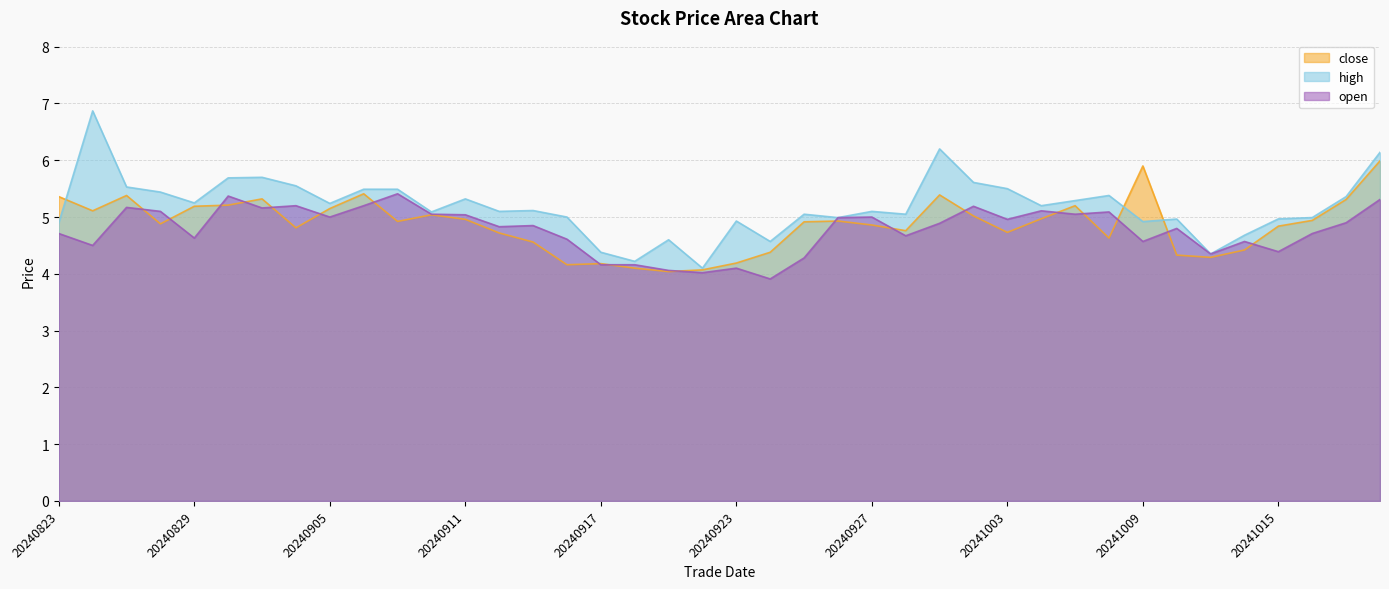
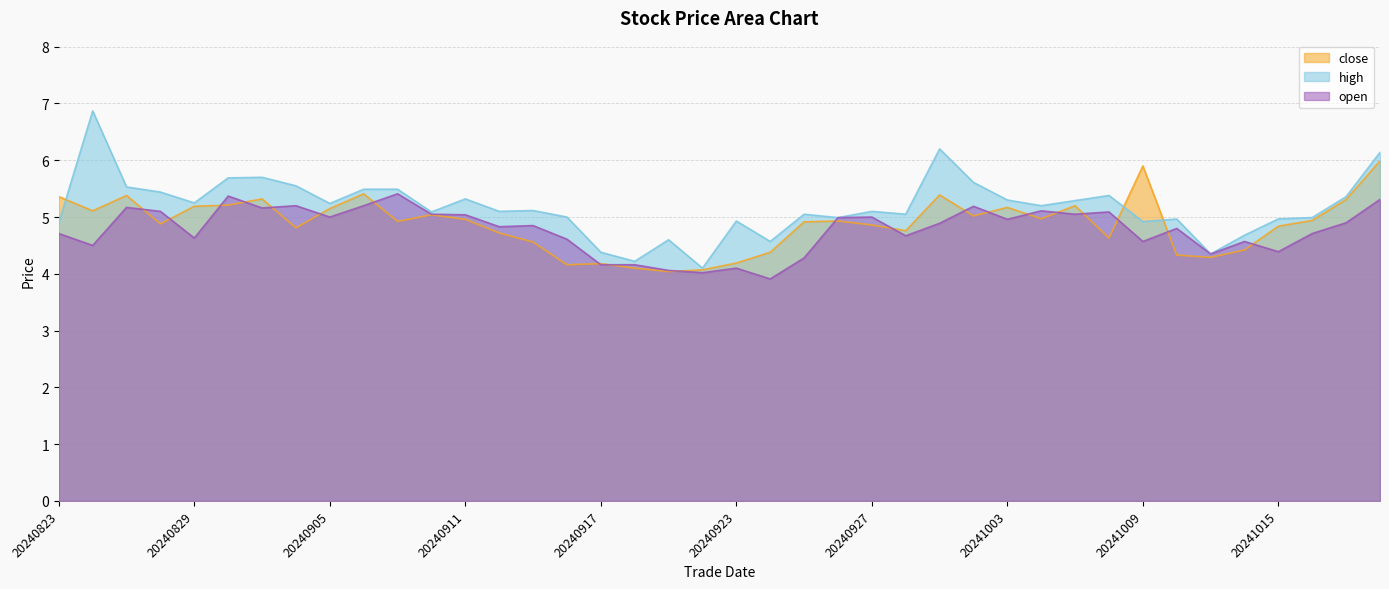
  {
    "close": {
      "20240823": 5.4,
      "20240829": 5.2,
      "20240905": 5.2,
      "20240911": 5.0,
      "20240923": 4.2,
      "20240927": 4.9,
-     "20241003": 4.7,
+     "20241003": 5.2,
      "20241009": 5.9,
      "20241015": 4.8
    },
    "high": {
      "20240823": 4.9,
      "20240829": 5.2,
      "20240905": 5.2,
      "20240911": 5.3,
      "20240917": 4.4,
      "20240923": 4.9,
      "20240927": 5.1,
-     "20241003": 5.5,
+     "20241003": 5.3,
      "20241009": 4.9,
      "20241015": 5.0
    },
    "open": {
      "20240823": 4.7,
      "20240829": 4.6,
      "20240905": 5.0,
      "20240911": 5.0,
      "20240923": 4.1,
      "20240927": 5.0,
      "20241003": 5.0,
      "20241009": 4.6,
      "20241015": 4.4
    }
  }
